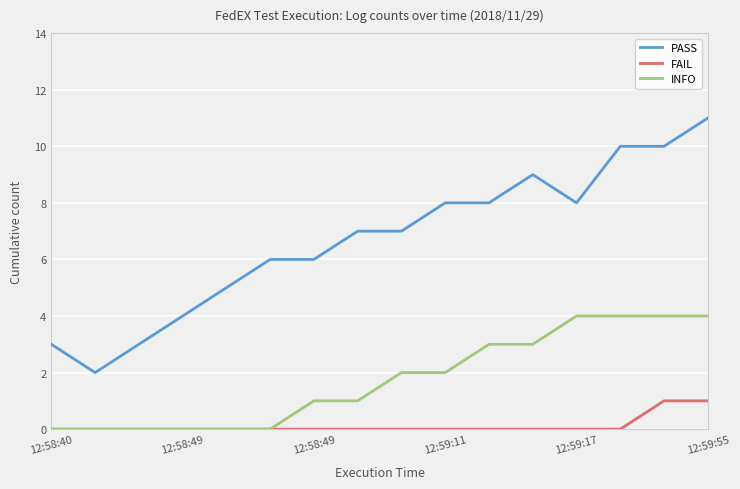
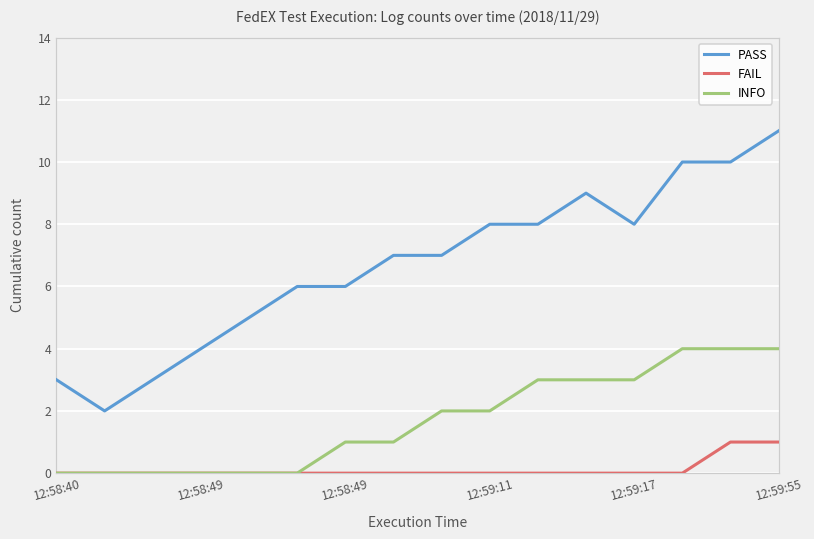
  {
    "PASS": {
      "12:58:40": 3,
      "12:59:17": 8
    },
    "FAIL": {
      "12:59:17": 0
    },
    "INFO": {
-     "12:59:17": 4
+     "12:59:17": 3
    }
  }
